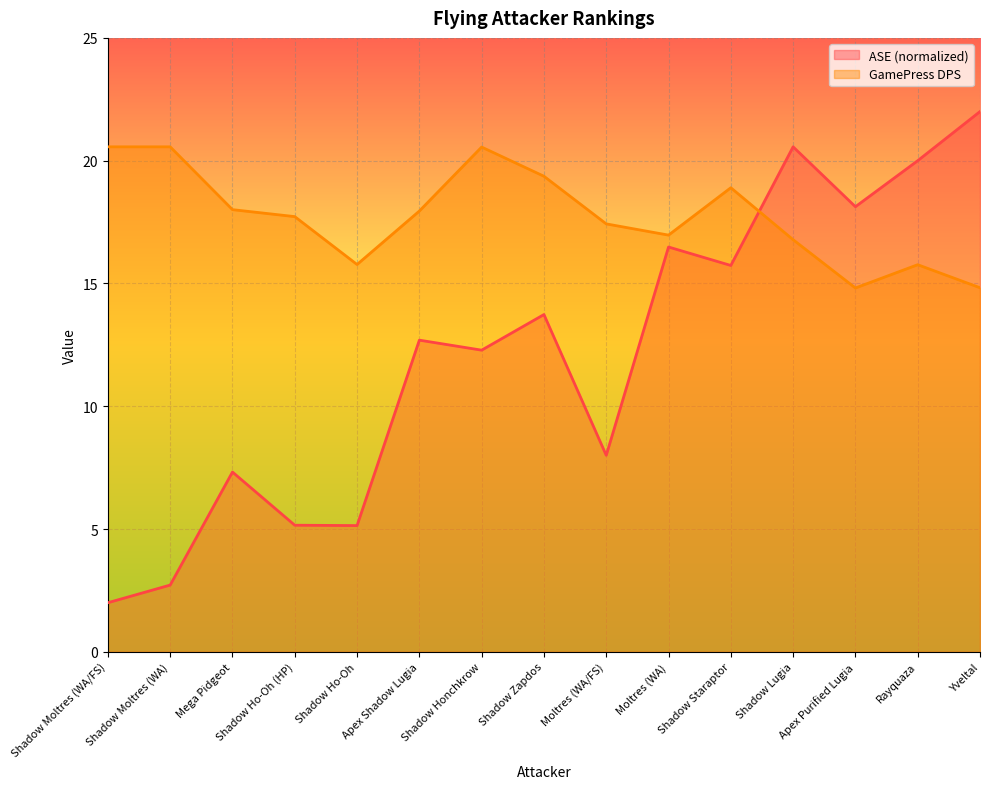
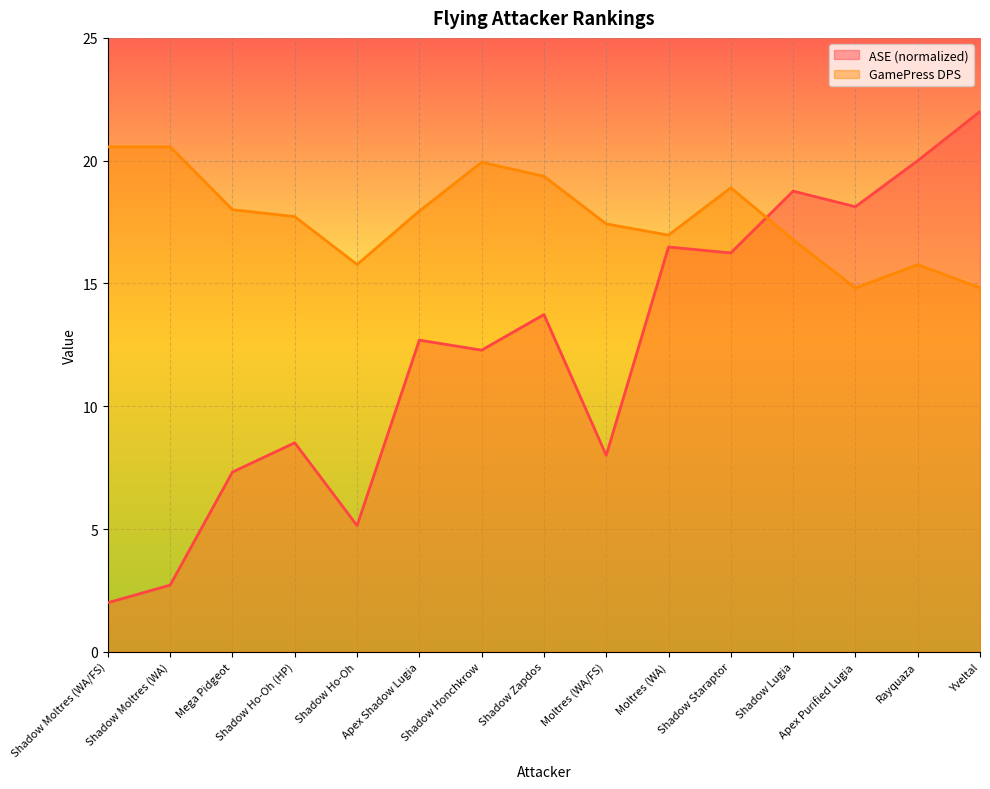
  {
    "ASE (normalized)": {
      "Shadow Moltres (WA/FS)": 2.0,
      "Shadow Moltres (WA)": 2.7,
      "Mega Pidgeot": 7.3,
-     "Shadow Ho-Oh (HP)": 5.2,
+     "Shadow Ho-Oh (HP)": 8.5,
      "Shadow Ho-Oh": 5.1,
      "Apex Shadow Lugia": 12.7,
      "Shadow Honchkrow": 12.3,
      "Shadow Zapdos": 13.7,
      "Moltres (WA/FS)": 8.0,
      "Moltres (WA)": 16.5,
-     "Shadow Staraptor": 15.7,
-     "Shadow Lugia": 20.6,
+     "Shadow Staraptor": 16.2,
+     "Shadow Lugia": 18.8,
      "Apex Purified Lugia": 18.1,
      "Rayquaza": 20.0,
      "Yveltal": 22.0
    },
    "GamePress DPS": {
      "Shadow Moltres (WA/FS)": 20.6,
      "Shadow Moltres (WA)": 20.6,
      "Mega Pidgeot": 18.0,
      "Shadow Ho-Oh (HP)": 17.7,
      "Shadow Ho-Oh": 15.8,
      "Apex Shadow Lugia": 17.9,
-     "Shadow Honchkrow": 20.6,
+     "Shadow Honchkrow": 19.9,
      "Shadow Zapdos": 19.4,
      "Moltres (WA/FS)": 17.4,
      "Moltres (WA)": 17.0,
      "Shadow Staraptor": 18.9,
      "Shadow Lugia": 16.8,
      "Apex Purified Lugia": 14.8,
      "Rayquaza": 15.8,
      "Yveltal": 14.8
    }
  }
